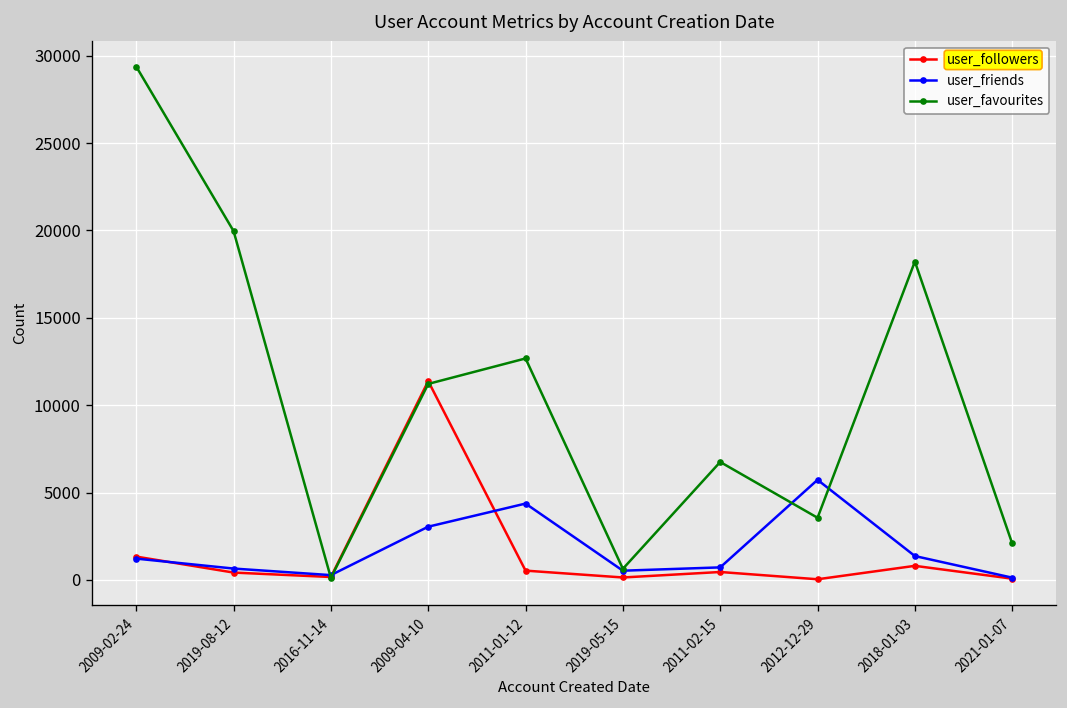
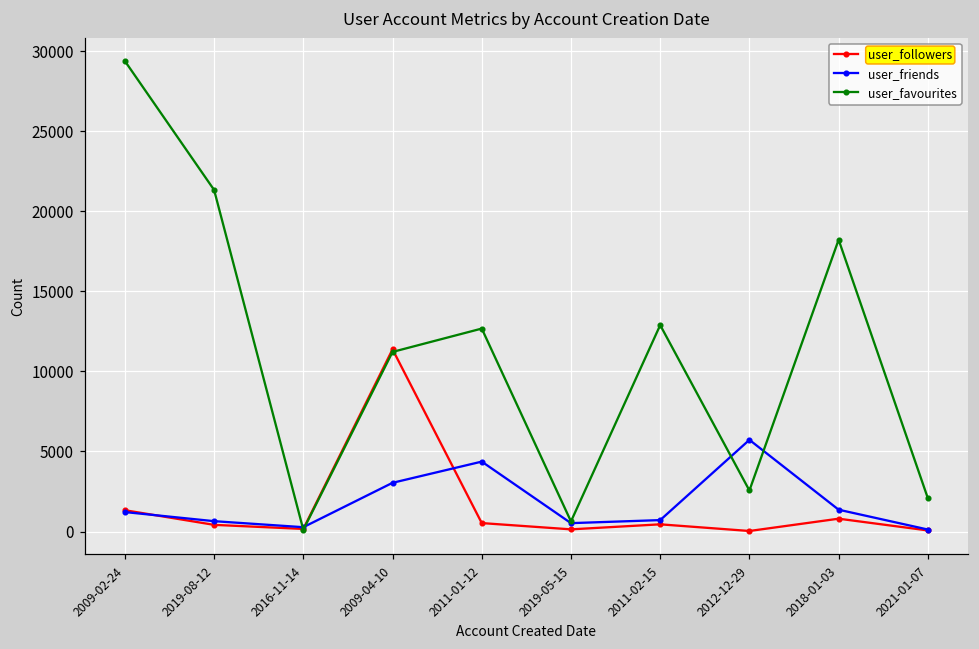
  {
    "user_followers": {
      "2019-08-12": 400,
      "2011-01-12": 500,
      "2019-05-15": 100,
      "2011-02-15": 500,
      "2012-12-29": 0,
      "2018-01-03": 800
    },
    "user_friends": {
      "2019-08-12": 600,
      "2009-04-10": 3000,
      "2011-01-12": 4400,
      "2011-02-15": 700,
      "2012-12-29": 5700,
      "2018-01-03": 1400
    },
    "user_favourites": {
      "2009-02-24": 29400,
-     "2019-08-12": 20000,
+     "2019-08-12": 21300,
      "2011-01-12": 12700,
-     "2011-02-15": 6700,
-     "2012-12-29": 3600,
+     "2011-02-15": 12900,
+     "2012-12-29": 2600,
      "2018-01-03": 18200,
      "2021-01-07": 2100
    }
  }
